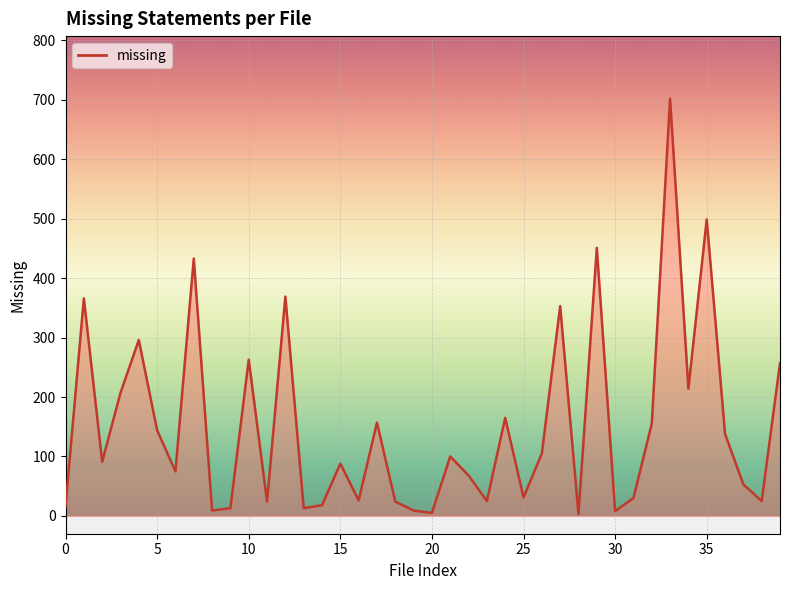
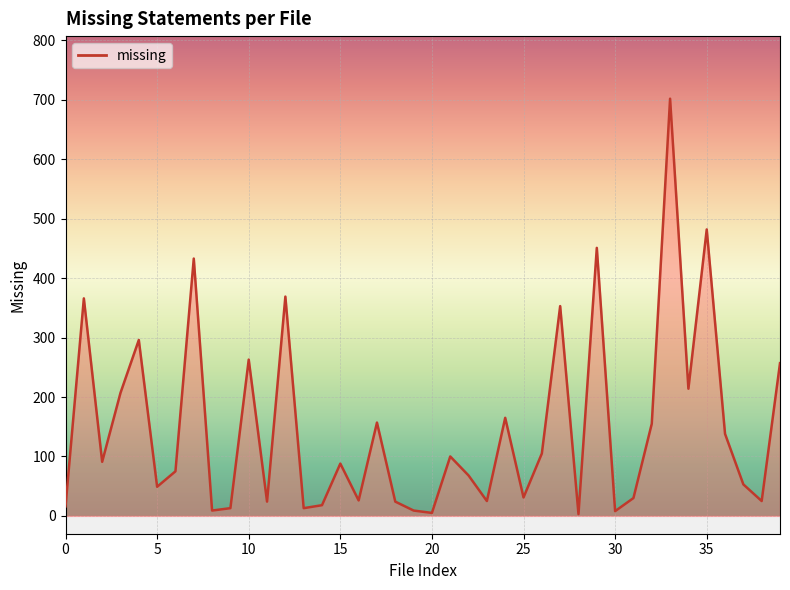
  {
    "0": 20,
-   "5": 140,
+   "5": 50,
    "10": 260,
    "15": 90,
    "20": 10,
    "25": 30,
    "30": 10,
-   "35": 500
+   "35": 480
  }
